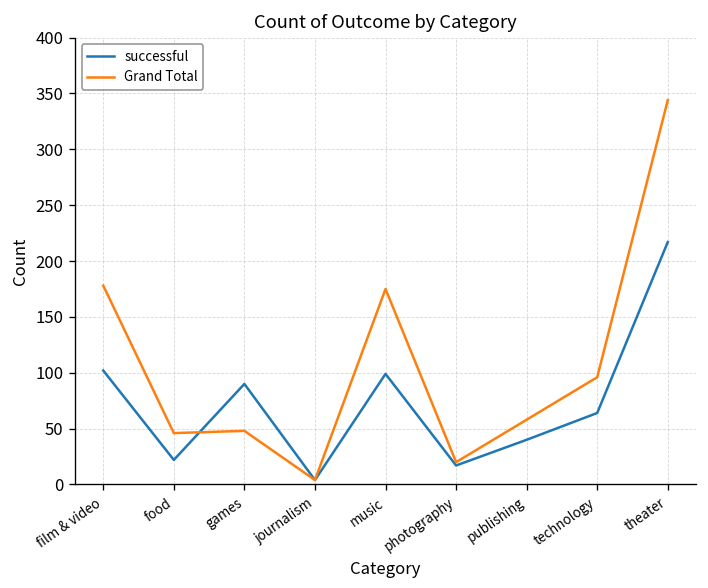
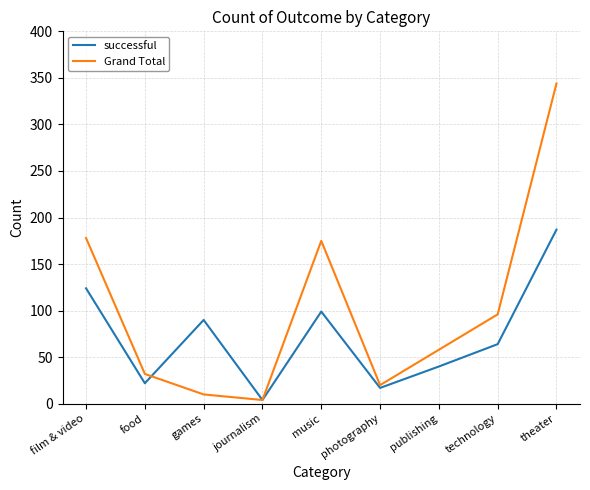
  {
    "successful": {
-     "film & video": 100,
+     "film & video": 120,
      "food": 20,
      "games": 90,
      "music": 100,
      "photography": 20,
      "publishing": 40,
      "technology": 60,
-     "theater": 220
+     "theater": 190
    },
    "Grand Total": {
      "film & video": 180,
-     "food": 50,
-     "games": 50,
+     "food": 30,
+     "games": 10,
      "music": 180,
      "photography": 20,
      "publishing": 60,
      "technology": 100,
      "theater": 340
    }
  }
